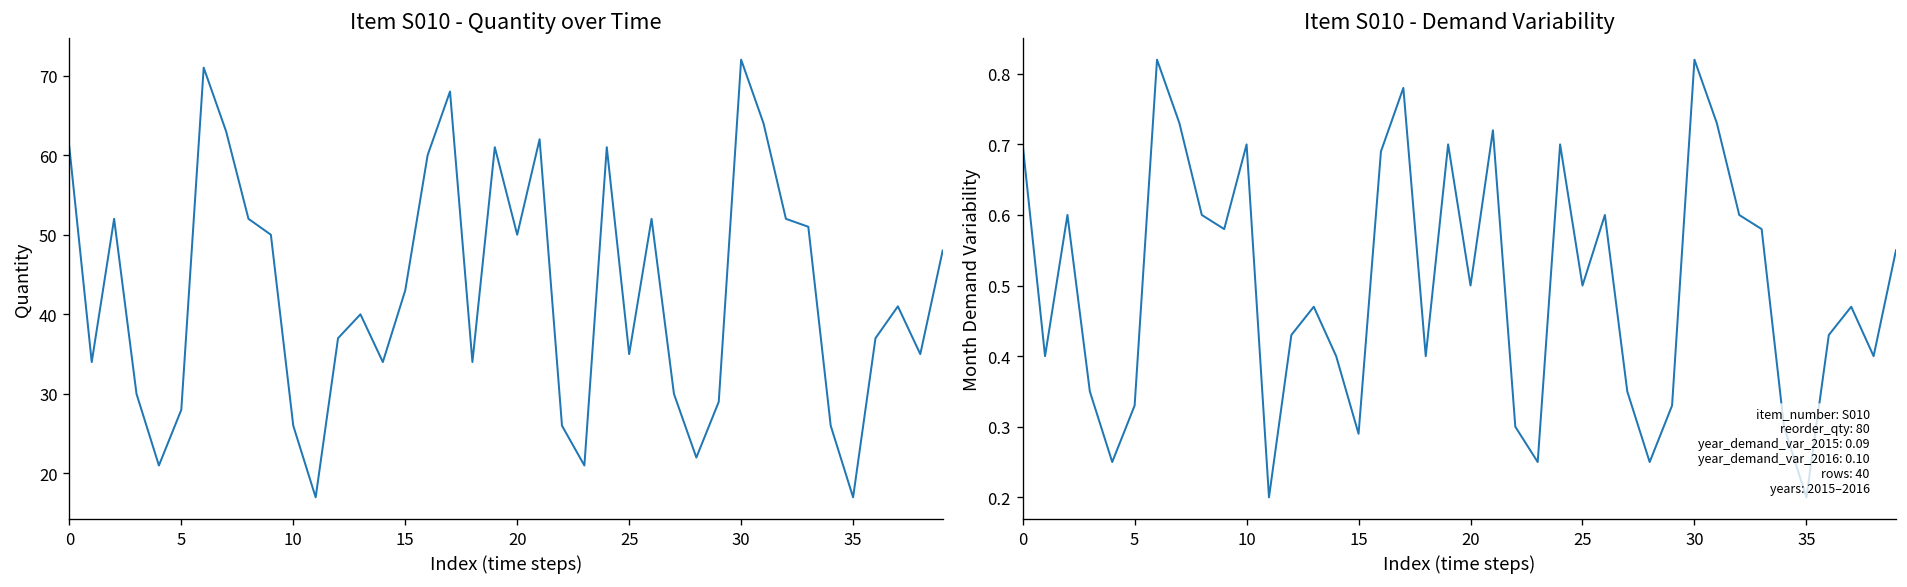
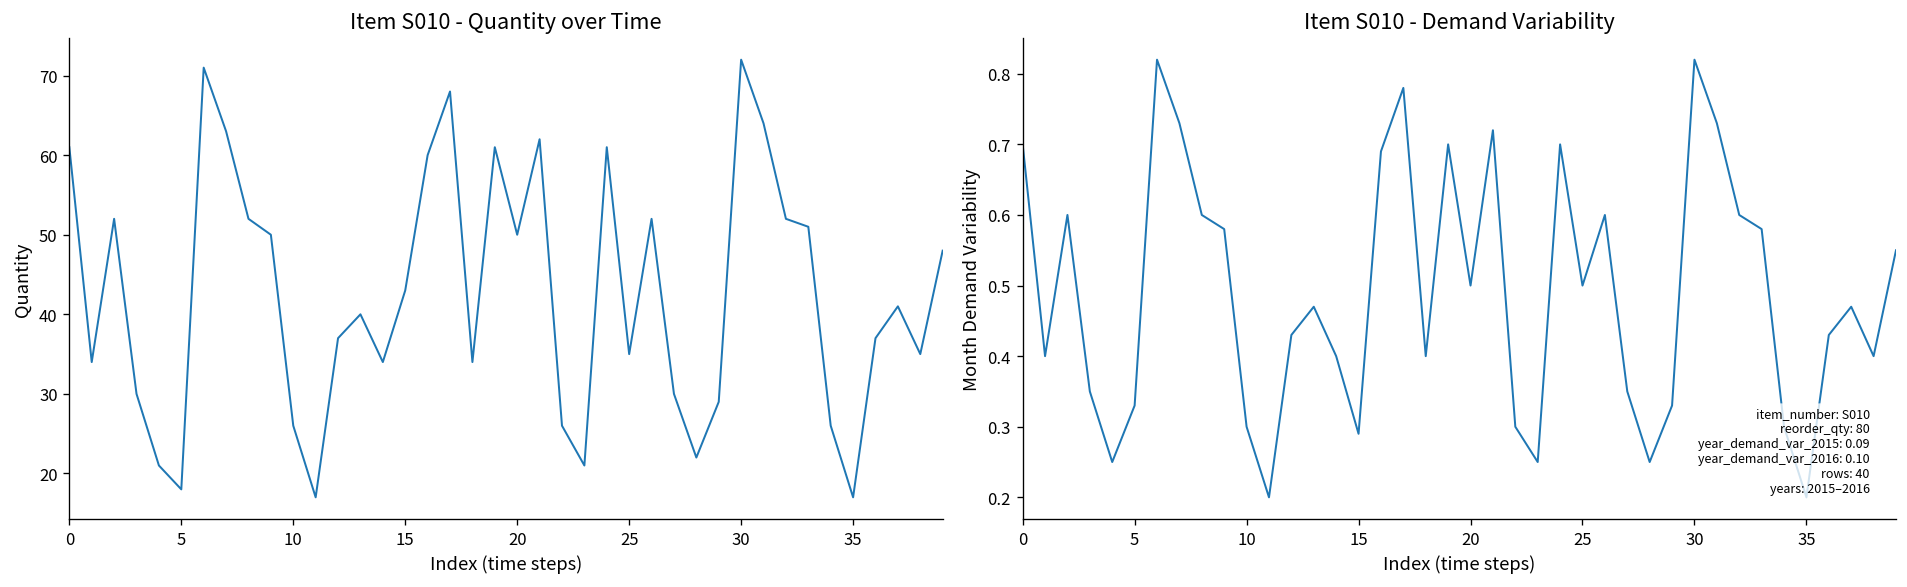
  {
    "Item S010 - Quantity over Time": {
      "0": 61,
-     "5": 28,
+     "5": 18,
      "10": 26,
      "15": 43,
      "20": 50,
      "25": 35,
      "30": 72,
      "35": 17
    },
    "Item S010 - Demand Variability": {
      "0": 0.7,
      "5": 0.33,
-     "10": 0.7,
+     "10": 0.3,
      "15": 0.29,
      "20": 0.5,
      "25": 0.5,
      "30": 0.82
    }
  }
